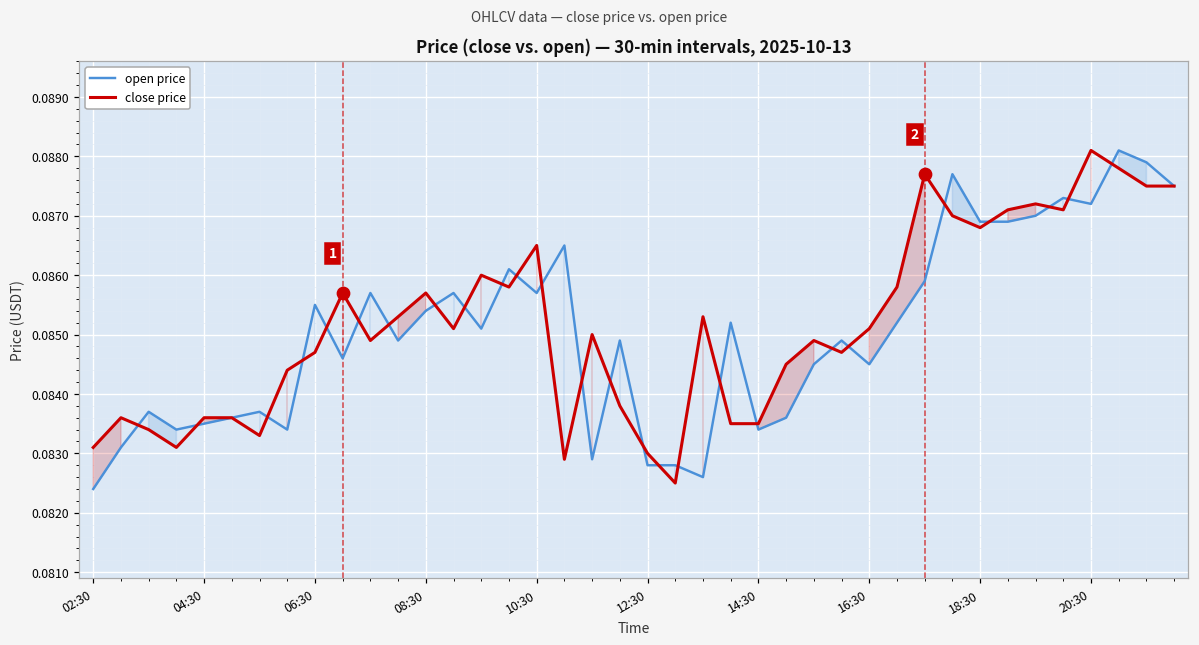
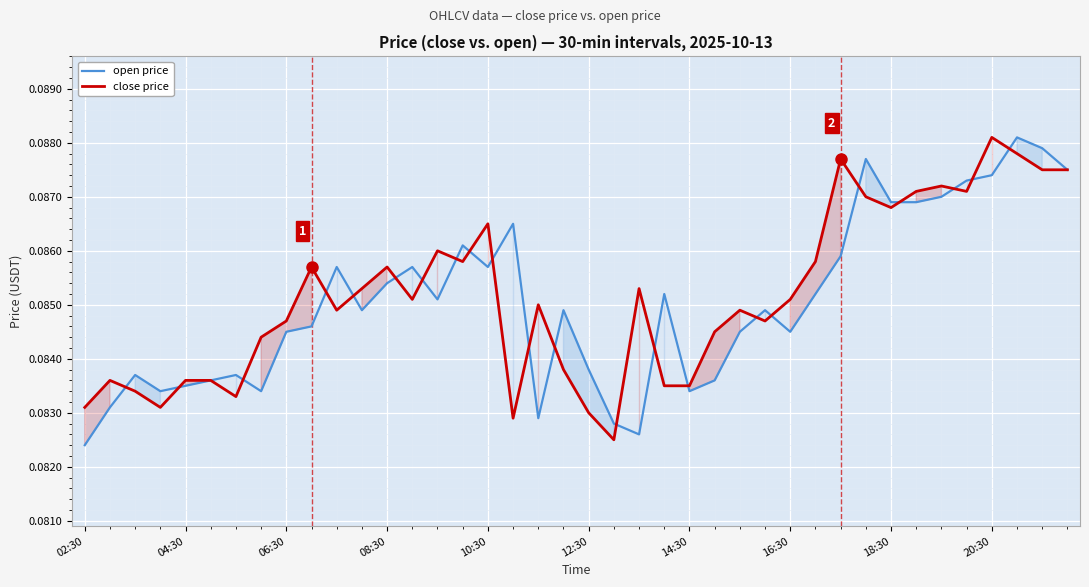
  {
    "open price": {
      "02:30": 0.0824,
      "04:30": 0.0835,
-     "06:30": 0.0855,
+     "06:30": 0.0845,
      "08:30": 0.0854,
      "10:30": 0.0857,
-     "12:30": 0.0828,
+     "12:30": 0.0838,
      "14:30": 0.0834,
      "16:30": 0.0845,
      "18:30": 0.0869,
-     "20:30": 0.0872
+     "20:30": 0.0874
    }
  }
